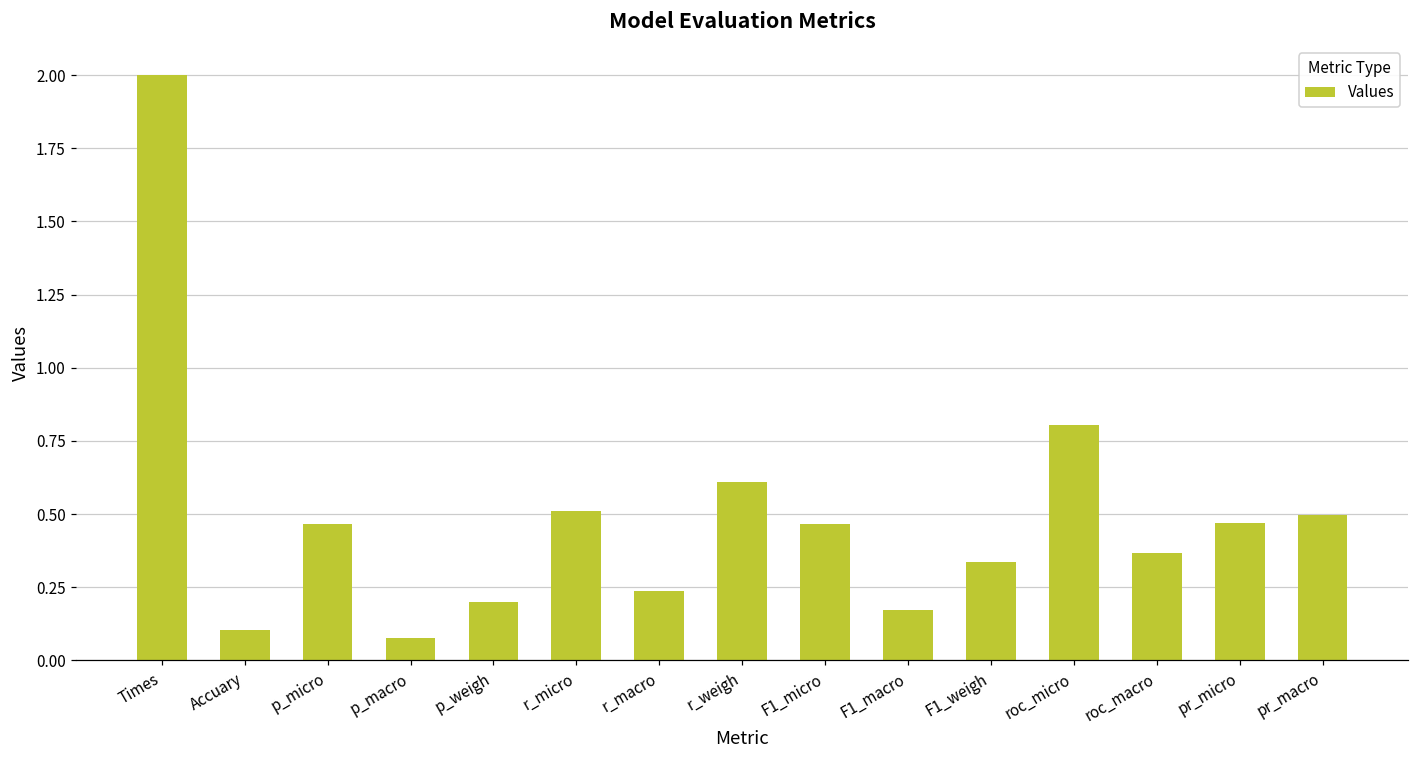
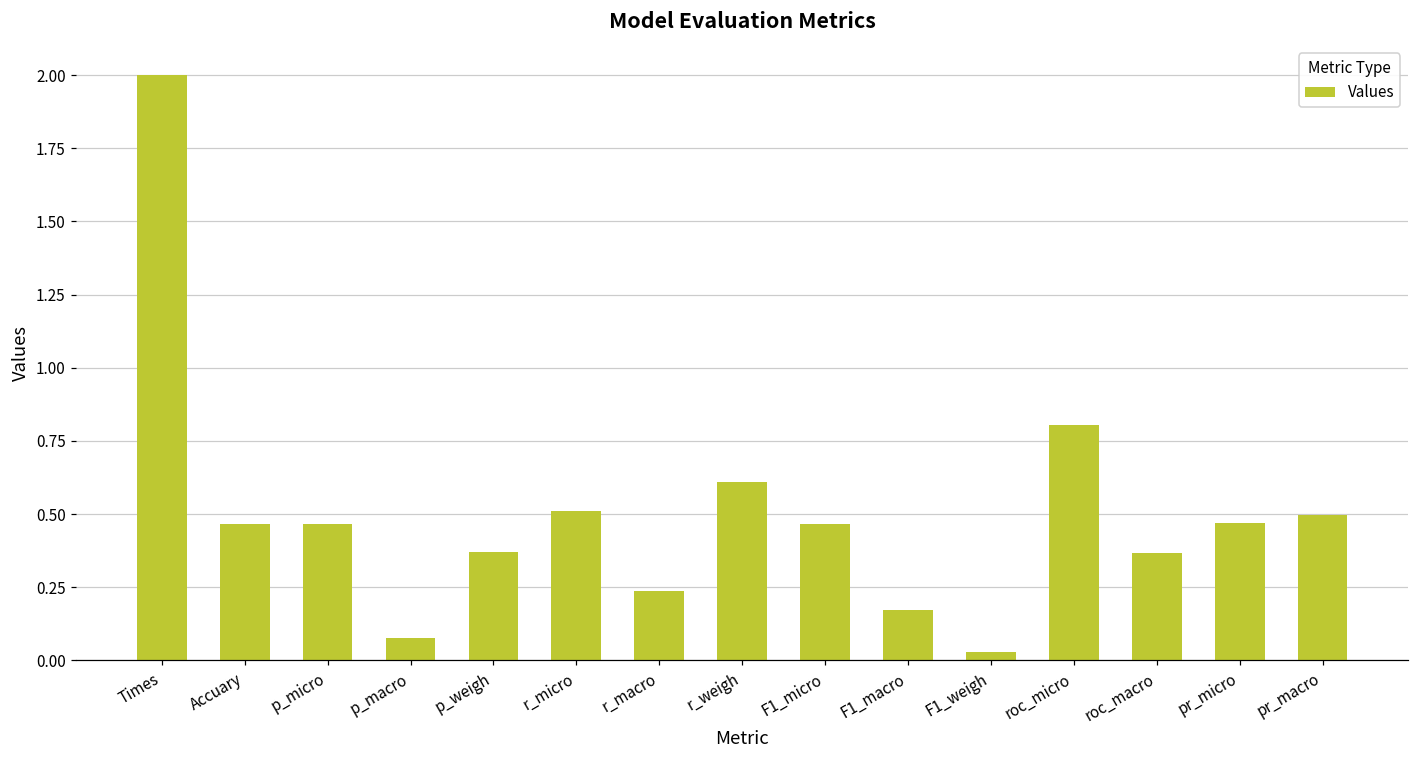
  {
    "Times": 2.00,
-   "Accuary": 0.10,
+   "Accuary": 0.47,
    "p_micro": 0.47,
    "p_macro": 0.08,
-   "p_weigh": 0.20,
+   "p_weigh": 0.37,
    "r_micro": 0.51,
    "r_macro": 0.24,
    "r_weigh": 0.61,
    "F1_micro": 0.47,
    "F1_macro": 0.17,
-   "F1_weigh": 0.34,
+   "F1_weigh": 0.03,
    "roc_micro": 0.80,
    "roc_macro": 0.37,
    "pr_micro": 0.47,
    "pr_macro": 0.50
  }
